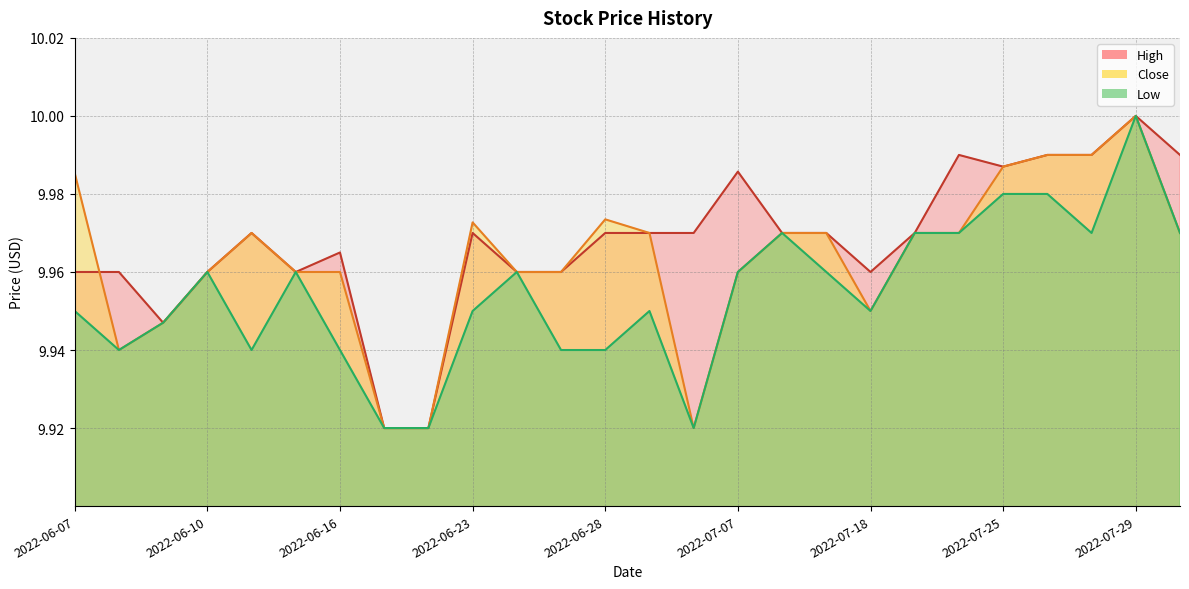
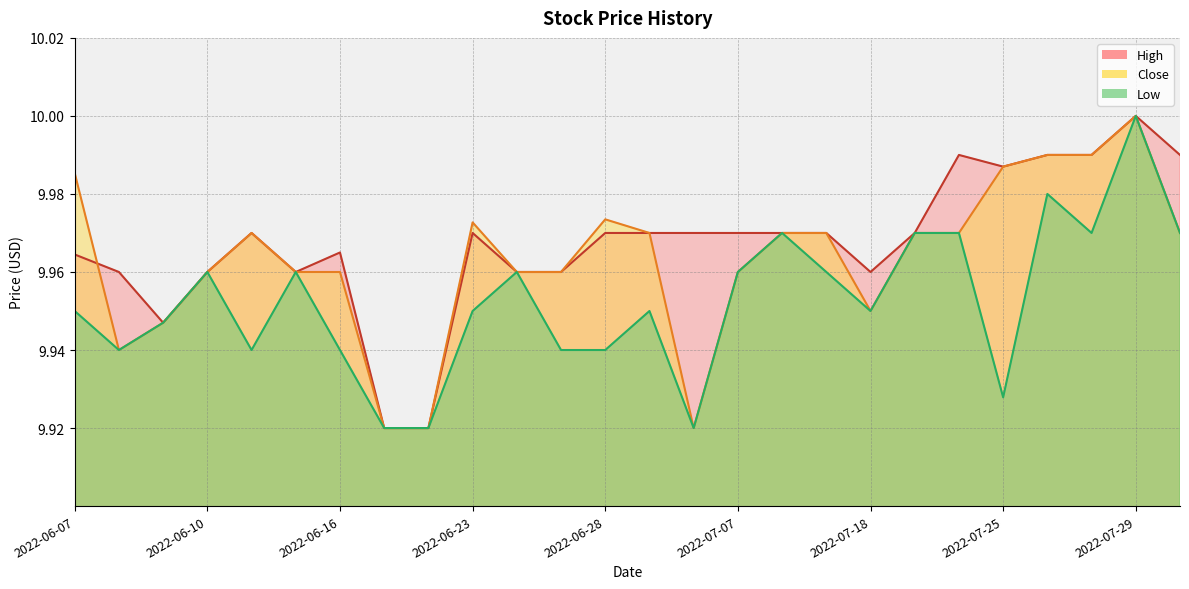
  {
    "High": {
-     "2022-06-07": 9.960,
+     "2022-06-07": 9.964,
      "2022-06-16": 9.965,
      "2022-06-23": 9.970,
      "2022-06-28": 9.970,
-     "2022-07-07": 9.986,
+     "2022-07-07": 9.970,
      "2022-07-18": 9.960
    },
    "Close": {
      "2022-06-07": 9.985,
      "2022-06-16": 9.960,
      "2022-06-23": 9.973,
      "2022-06-28": 9.973
    },
    "Low": {
      "2022-06-07": 9.950,
      "2022-06-16": 9.940,
      "2022-06-23": 9.950,
      "2022-06-28": 9.940,
-     "2022-07-25": 9.980
+     "2022-07-25": 9.928
    }
  }
